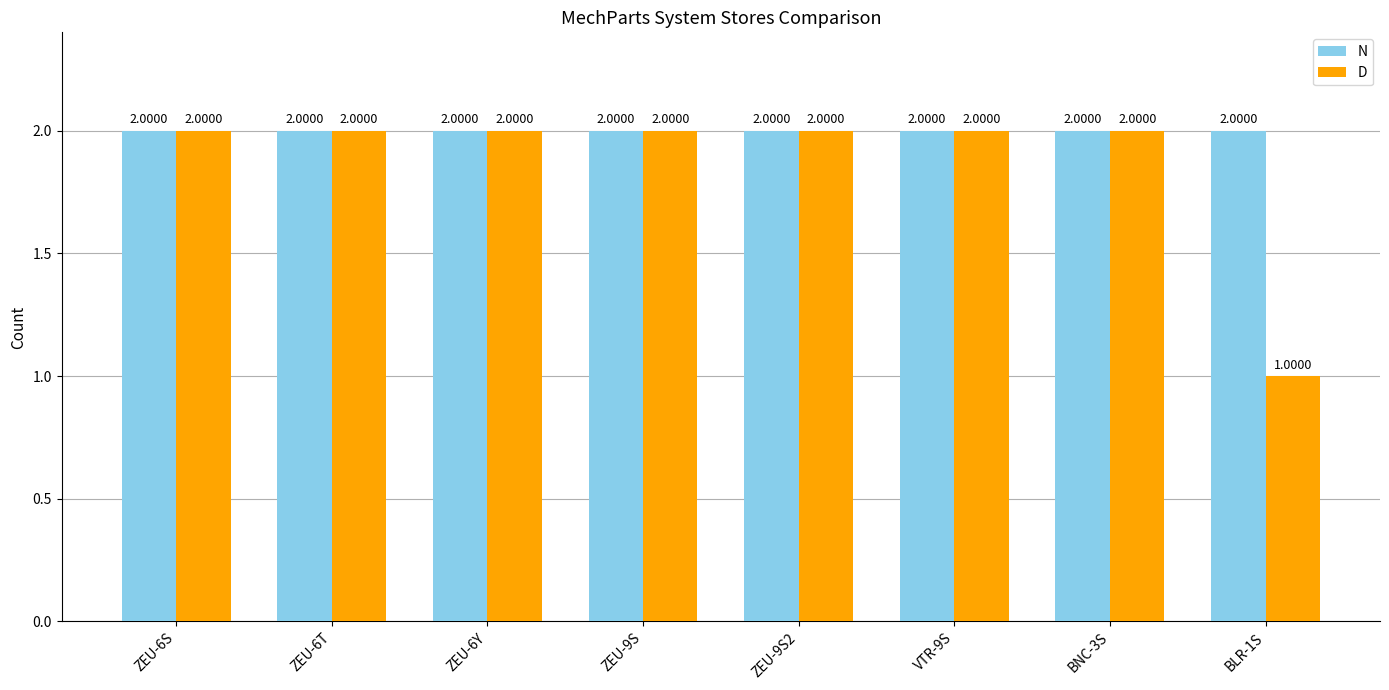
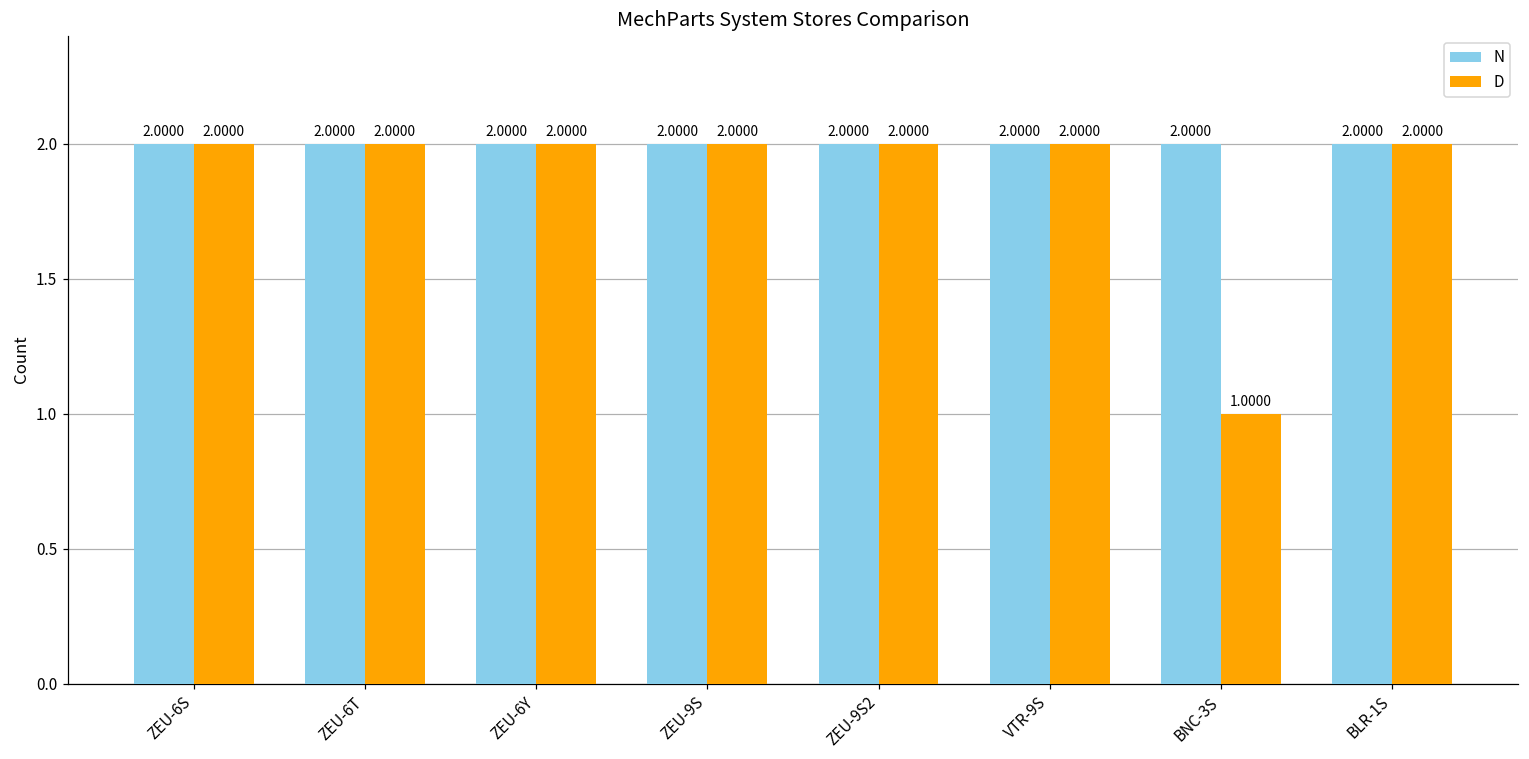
  {
    "N": {
      "ZEU-6S": 2.0000,
      "ZEU-6T": 2.0000,
      "ZEU-6Y": 2.0000,
      "ZEU-9S": 2.0000,
      "ZEU-9S2": 2.0000,
      "VTR-9S": 2.0000,
      "BNC-3S": 2.0000,
      "BLR-1S": 2.0000
    },
    "D": {
      "ZEU-6S": 2.0000,
      "ZEU-6T": 2.0000,
      "ZEU-6Y": 2.0000,
      "ZEU-9S": 2.0000,
      "ZEU-9S2": 2.0000,
      "VTR-9S": 2.0000,
-     "BNC-3S": 2.0000,
-     "BLR-1S": 1.0000
+     "BNC-3S": 1.0000,
+     "BLR-1S": 2.0000
    }
  }
